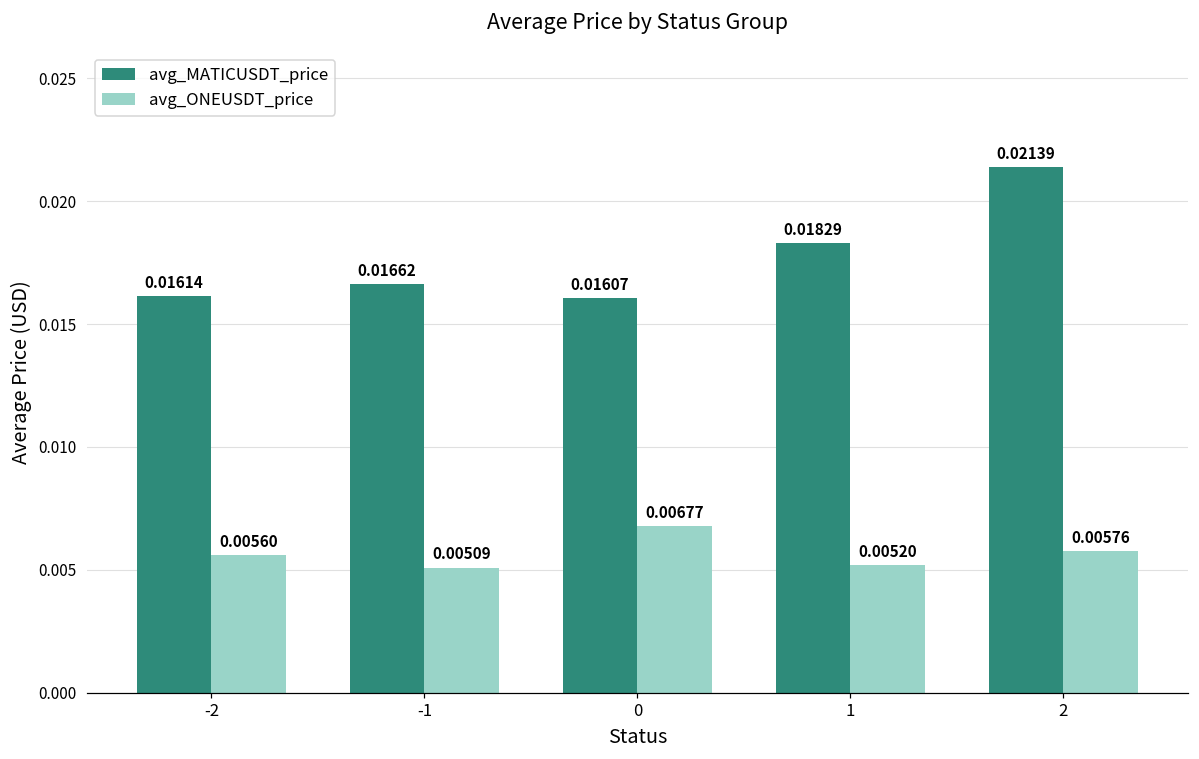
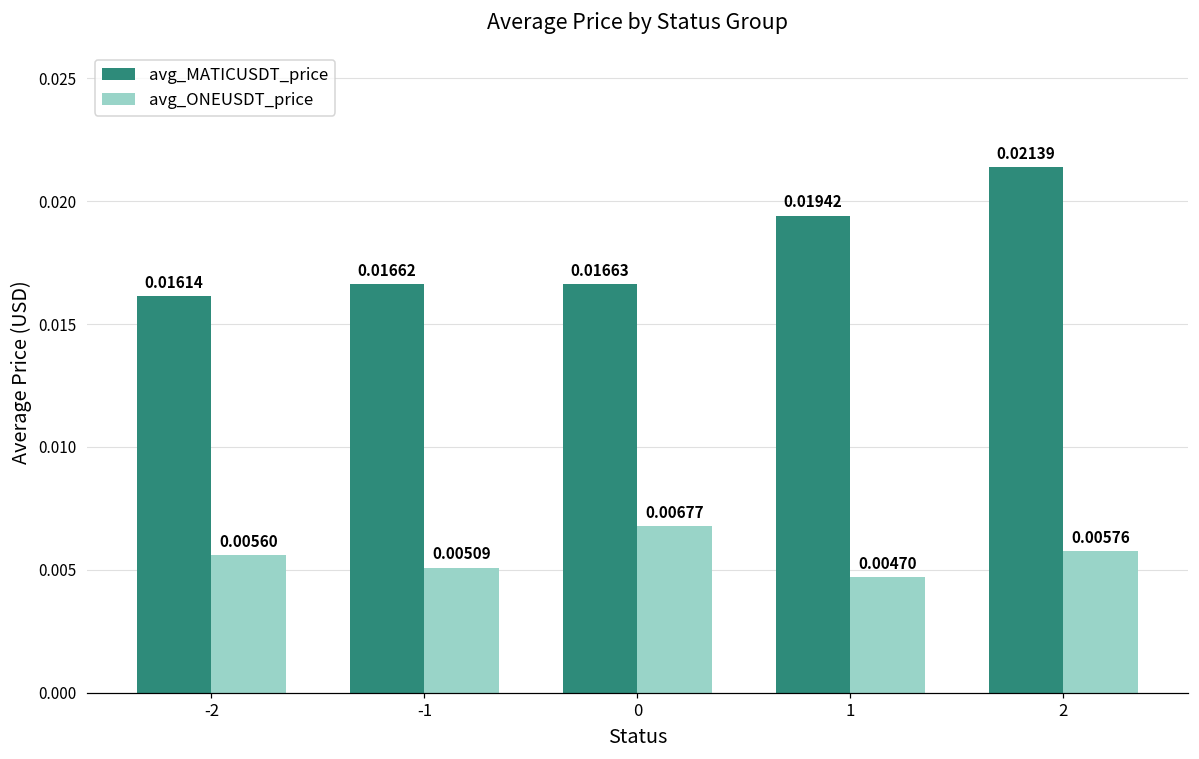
  {
    "avg_MATICUSDT_price": {
      "-2": 0.01614,
      "-1": 0.01662,
-     "0": 0.01607,
-     "1": 0.01829,
+     "0": 0.01663,
+     "1": 0.01942,
      "2": 0.02139
    },
    "avg_ONEUSDT_price": {
      "-2": 0.00560,
      "-1": 0.00509,
      "0": 0.00677,
-     "1": 0.00520,
+     "1": 0.00470,
      "2": 0.00576
    }
  }
